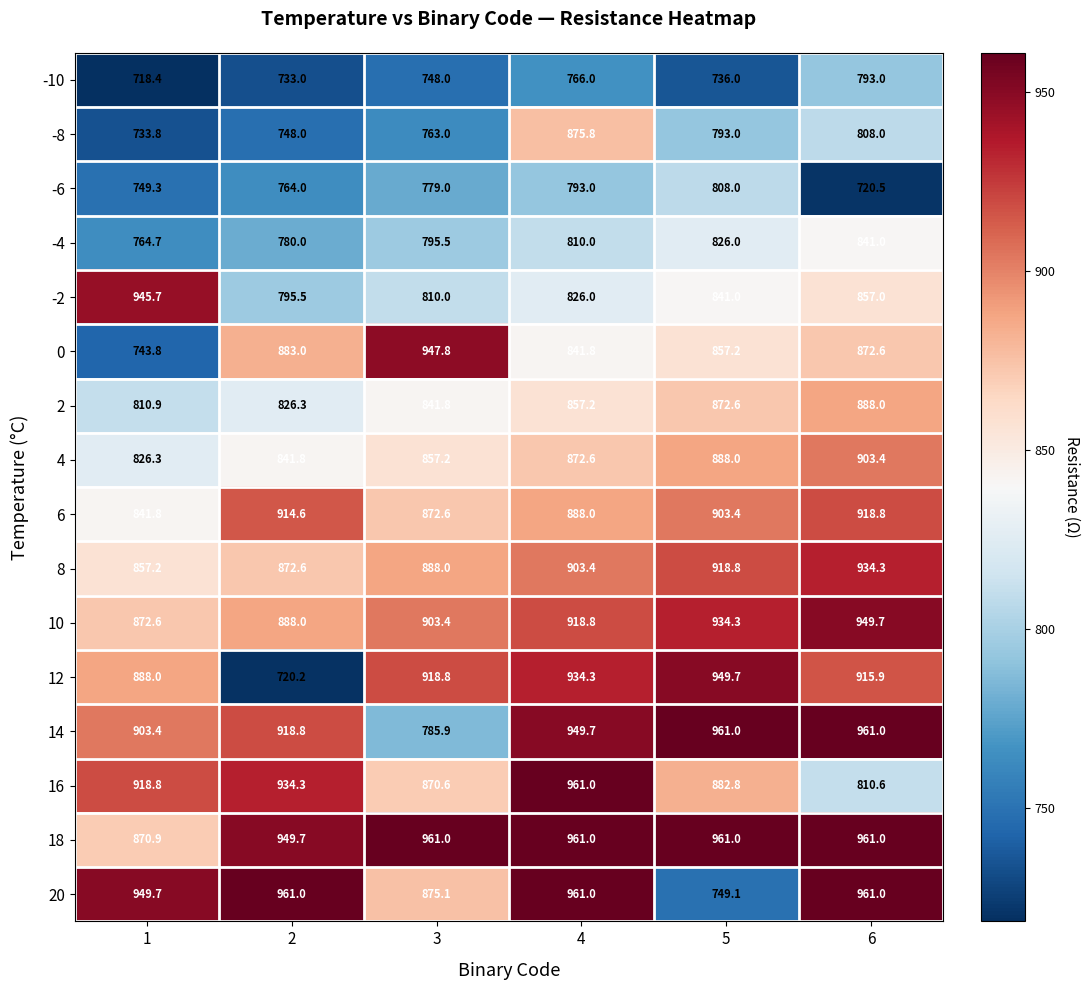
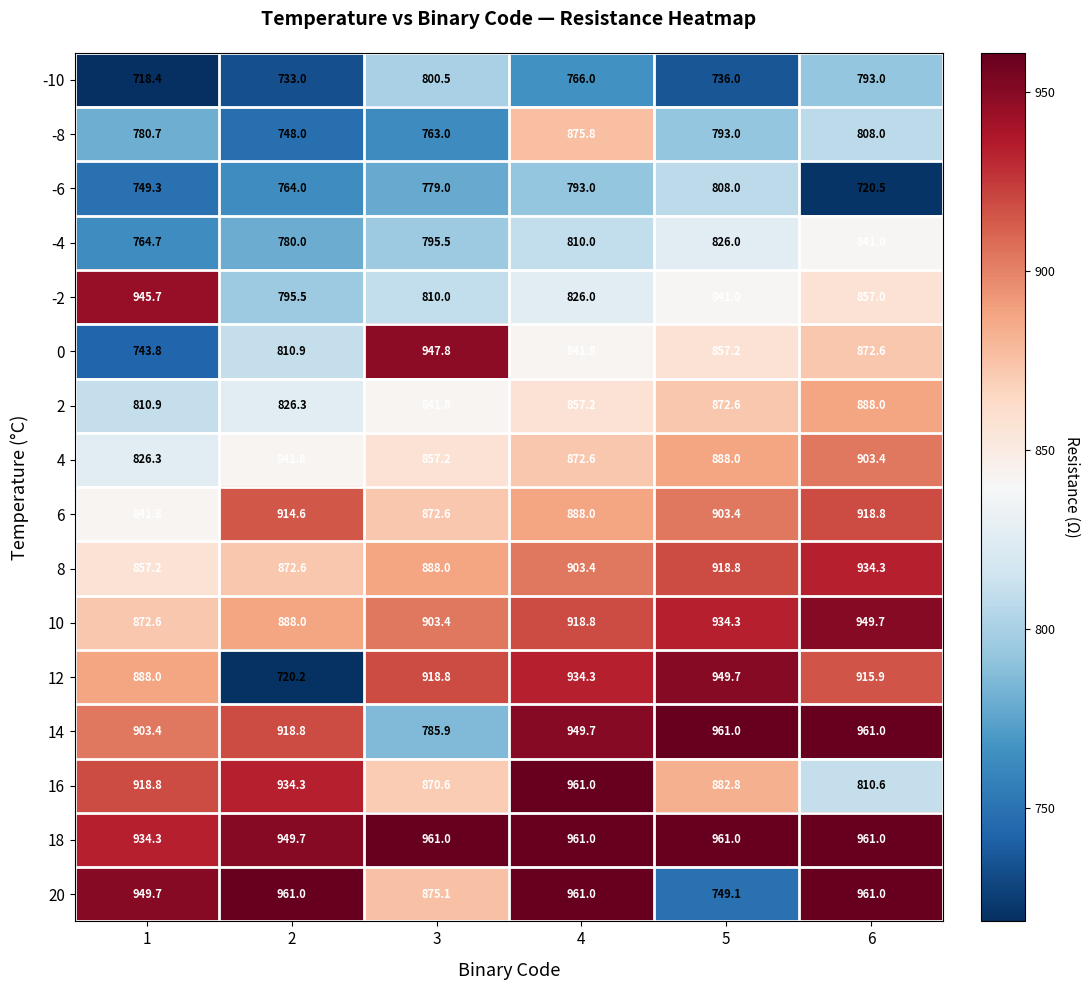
  {
    "-10": {
      "1": 718.4,
      "2": 733.0,
-     "3": 748.0,
+     "3": 800.5,
      "4": 766.0,
      "5": 736.0,
      "6": 793.0
    },
    "-8": {
-     "1": 733.8,
+     "1": 780.7,
      "2": 748.0,
      "3": 763.0,
      "4": 875.8,
      "5": 793.0,
      "6": 808.0
    },
    "-6": {
      "1": 749.3,
      "2": 764.0,
      "3": 779.0,
      "4": 793.0,
      "5": 808.0,
      "6": 720.5
    },
    "-4": {
      "1": 764.7,
      "2": 780.0,
      "3": 795.5,
      "4": 810.0,
      "5": 826.0
    },
    "-2": {
      "1": 945.7,
      "2": 795.5,
      "3": 810.0,
      "4": 826.0
    },
    "0": {
      "1": 743.8,
-     "2": 883.0,
+     "2": 810.9,
      "3": 947.8,
      "6": 872.6
    },
    "2": {
      "1": 810.9,
      "2": 826.3,
      "5": 872.6,
      "6": 888.0
    },
    "4": {
      "1": 826.3,
      "4": 872.6,
      "5": 888.0,
      "6": 903.4
    },
    "6": {
      "2": 914.6,
      "3": 872.6,
      "4": 888.0,
      "5": 903.4,
      "6": 918.8
    },
    "8": {
      "2": 872.6,
      "3": 888.0,
      "4": 903.4,
      "5": 918.8,
      "6": 934.3
    },
    "10": {
      "1": 872.6,
      "2": 888.0,
      "3": 903.4,
      "4": 918.8,
      "5": 934.3,
      "6": 949.7
    },
    "12": {
      "1": 888.0,
      "2": 720.2,
      "3": 918.8,
      "4": 934.3,
      "5": 949.7,
      "6": 915.9
    },
    "14": {
      "1": 903.4,
      "2": 918.8,
      "3": 785.9,
      "4": 949.7,
      "5": 961.0,
      "6": 961.0
    },
    "16": {
      "1": 918.8,
      "2": 934.3,
      "3": 870.6,
      "4": 961.0,
      "5": 882.8,
      "6": 810.6
    },
    "18": {
-     "1": 870.9,
+     "1": 934.3,
      "2": 949.7,
      "3": 961.0,
      "4": 961.0,
      "5": 961.0,
      "6": 961.0
    },
    "20": {
      "1": 949.7,
      "2": 961.0,
      "3": 875.1,
      "4": 961.0,
      "5": 749.1,
      "6": 961.0
    }
  }
